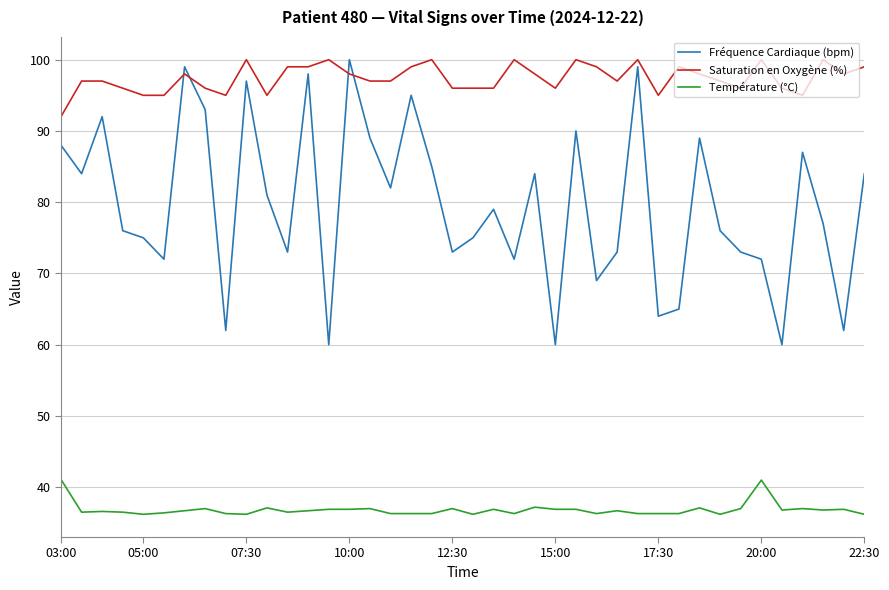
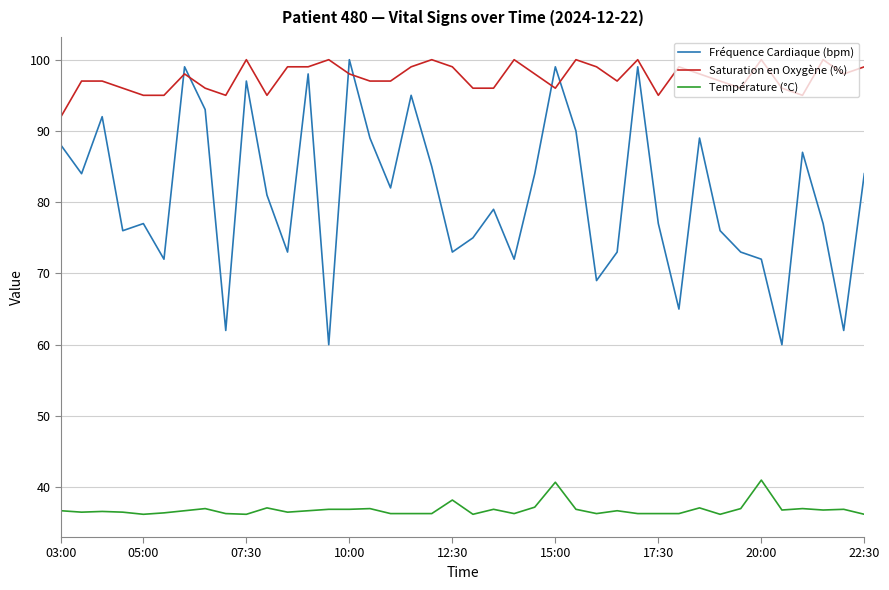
  {
    "Fréquence Cardiaque (bpm)": {
      "03:00": 88,
-     "05:00": 75,
+     "05:00": 77,
      "07:30": 97,
      "10:00": 100,
      "12:30": 73,
-     "15:00": 60,
-     "17:30": 64,
+     "15:00": 99,
+     "17:30": 77,
      "20:00": 72,
      "22:30": 84
    },
    "Saturation en Oxygène (%)": {
      "03:00": 92,
      "05:00": 95,
      "07:30": 100,
      "10:00": 98,
-     "12:30": 96,
+     "12:30": 99,
      "15:00": 96,
      "17:30": 95,
      "22:30": 99
    },
    "Température (°C)": {
-     "03:00": 41,
+     "03:00": 37,
      "05:00": 36,
      "07:30": 36,
      "10:00": 37,
-     "12:30": 37,
-     "15:00": 37,
+     "12:30": 38,
+     "15:00": 41,
      "17:30": 36,
      "20:00": 41,
      "22:30": 36
    }
  }
